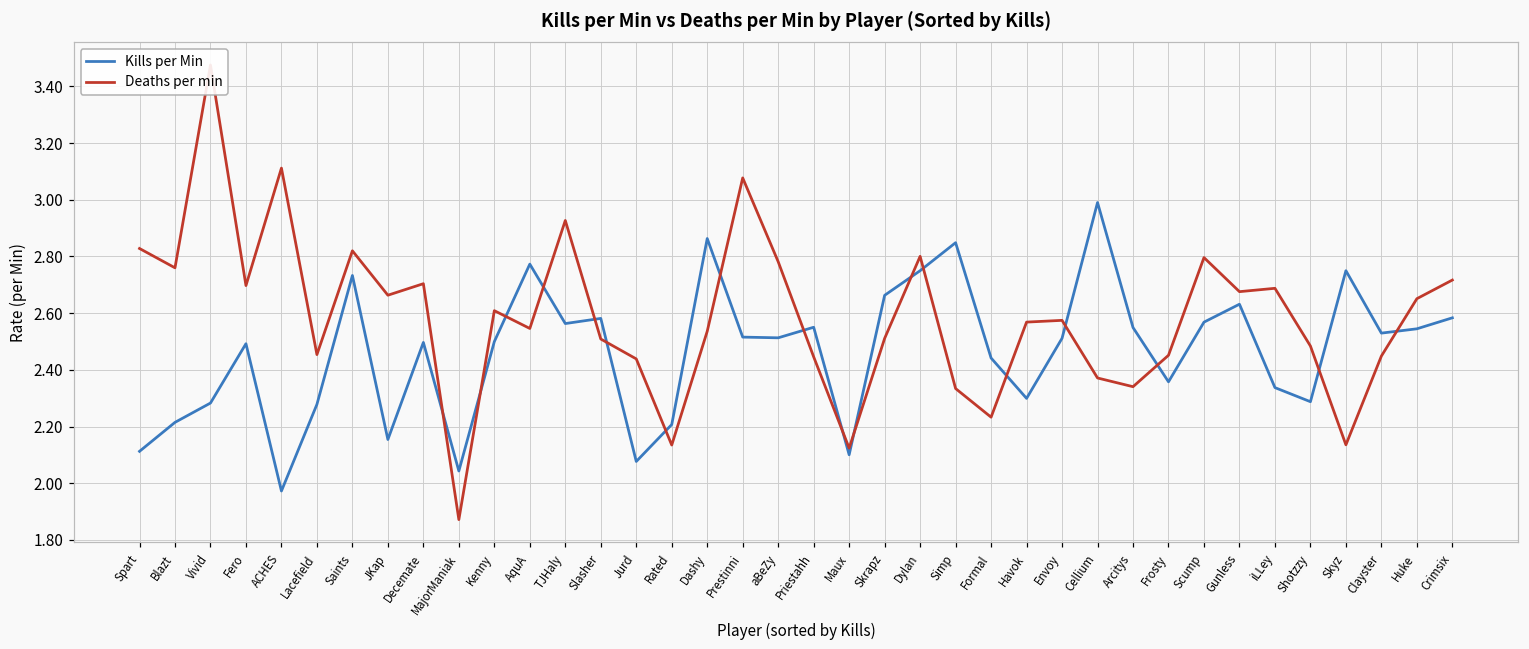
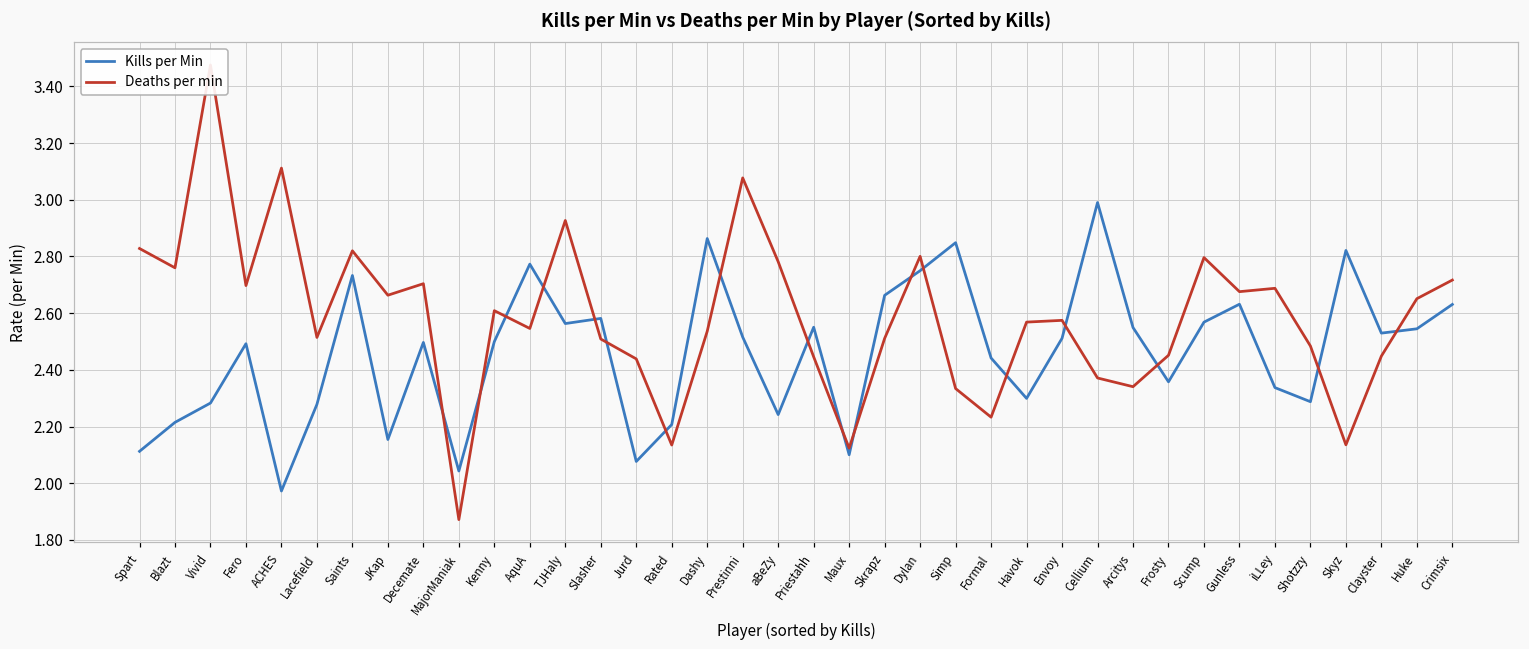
  {
    "Kills per Min": {
      "Spart": 2.11,
      "Blazt": 2.21,
      "Vivid": 2.28,
      "Fero": 2.49,
      "ACHES": 1.97,
      "Lacefield": 2.28,
      "Saints": 2.73,
      "JKap": 2.15,
      "Decemate": 2.50,
      "MajorManiak": 2.04,
      "Kenny": 2.50,
      "AquA": 2.77,
      "TJHaly": 2.56,
      "Slasher": 2.58,
      "Jurd": 2.08,
      "Rated": 2.21,
      "Dashy": 2.86,
      "Prestinni": 2.52,
-     "aBeZy": 2.51,
+     "aBeZy": 2.24,
      "Priestahh": 2.55,
      "Maux": 2.10,
      "Skrapz": 2.66,
      "Dylan": 2.75,
      "Simp": 2.85,
      "Formal": 2.44,
      "Havok": 2.30,
      "Envoy": 2.51,
      "Cellium": 2.99,
      "Arcitys": 2.55,
      "Frosty": 2.36,
      "Scump": 2.57,
      "Gunless": 2.63,
      "iLLey": 2.34,
      "Shotzzy": 2.29,
-     "Skyz": 2.75,
+     "Skyz": 2.82,
      "Clayster": 2.53,
      "Huke": 2.54,
-     "Crimsix": 2.58
+     "Crimsix": 2.63
    },
    "Deaths per min": {
      "Spart": 2.83,
      "Blazt": 2.76,
      "Fero": 2.70,
      "ACHES": 3.11,
-     "Lacefield": 2.45,
+     "Lacefield": 2.51,
      "Saints": 2.82,
      "JKap": 2.66,
      "Decemate": 2.70,
      "MajorManiak": 1.87,
      "Kenny": 2.61,
      "AquA": 2.55,
      "TJHaly": 2.93,
      "Slasher": 2.51,
      "Jurd": 2.44,
      "Rated": 2.13,
      "Dashy": 2.54,
      "Prestinni": 3.08,
      "aBeZy": 2.78,
      "Priestahh": 2.45,
      "Maux": 2.12,
      "Skrapz": 2.51,
      "Dylan": 2.80,
      "Simp": 2.33,
      "Formal": 2.23,
      "Havok": 2.57,
      "Envoy": 2.57,
      "Cellium": 2.37,
      "Arcitys": 2.34,
      "Frosty": 2.45,
      "Scump": 2.80,
      "Gunless": 2.68,
      "iLLey": 2.69,
      "Shotzzy": 2.48,
      "Skyz": 2.14,
      "Clayster": 2.45,
      "Huke": 2.65,
      "Crimsix": 2.72
    }
  }
